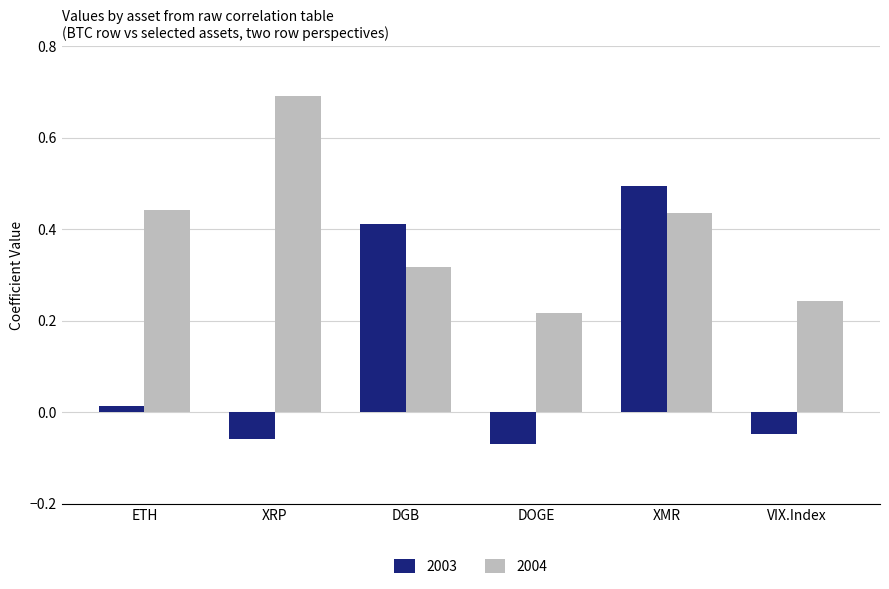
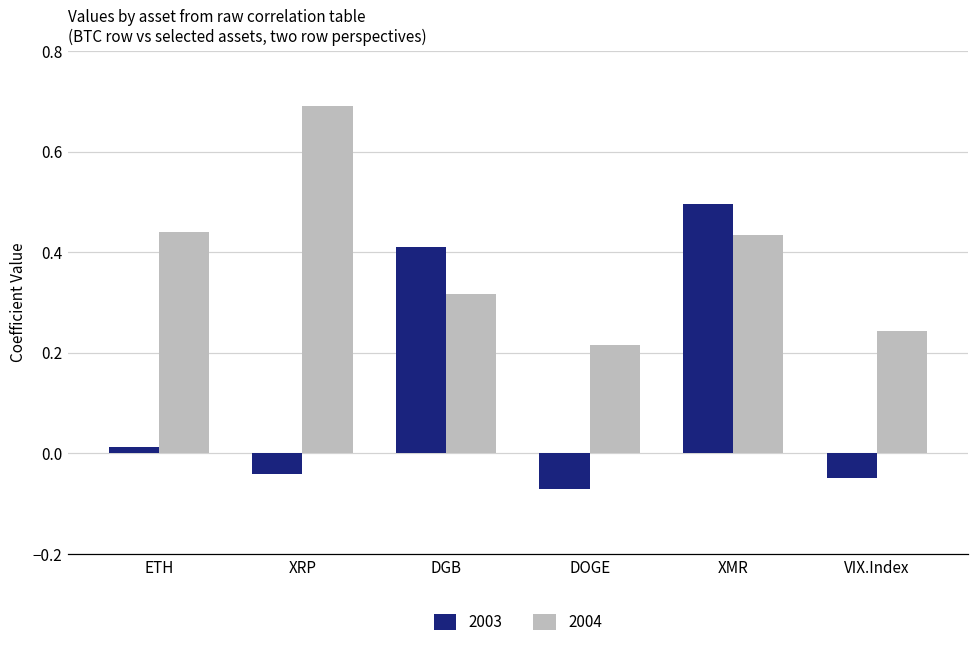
  {
    "2003": {
      "ETH": 0.01,
-     "XRP": -0.06,
+     "XRP": -0.04,
      "DGB": 0.41,
      "DOGE": -0.07,
      "XMR": 0.50,
      "VIX.Index": -0.05
    },
    "2004": {
      "ETH": 0.44,
      "XRP": 0.69,
      "DGB": 0.32,
      "DOGE": 0.22,
      "XMR": 0.43,
      "VIX.Index": 0.24
    }
  }
